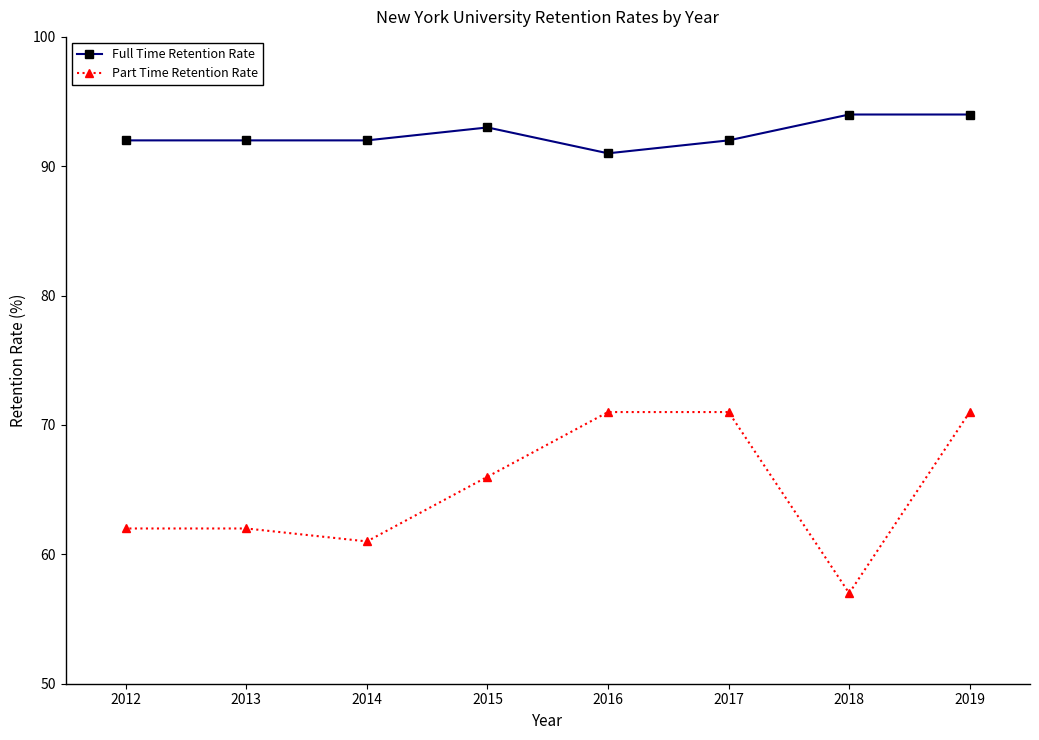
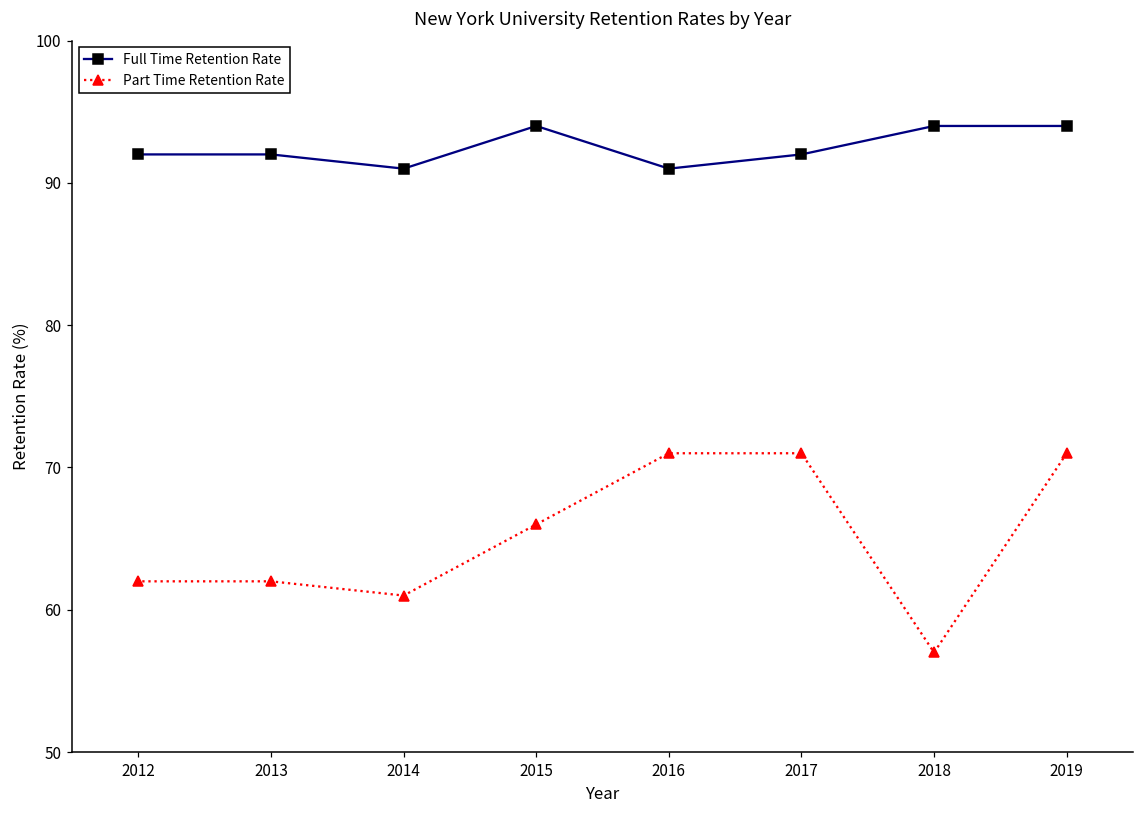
  {
    "Full Time Retention Rate": {
      "2012": 92,
      "2013": 92,
-     "2014": 92,
-     "2015": 93,
+     "2014": 91,
+     "2015": 94,
      "2016": 91,
      "2017": 92,
      "2018": 94,
      "2019": 94
    },
    "Part Time Retention Rate": {
      "2012": 62,
      "2013": 62,
      "2014": 61,
      "2015": 66,
      "2016": 71,
      "2017": 71,
      "2018": 57,
      "2019": 71
    }
  }
